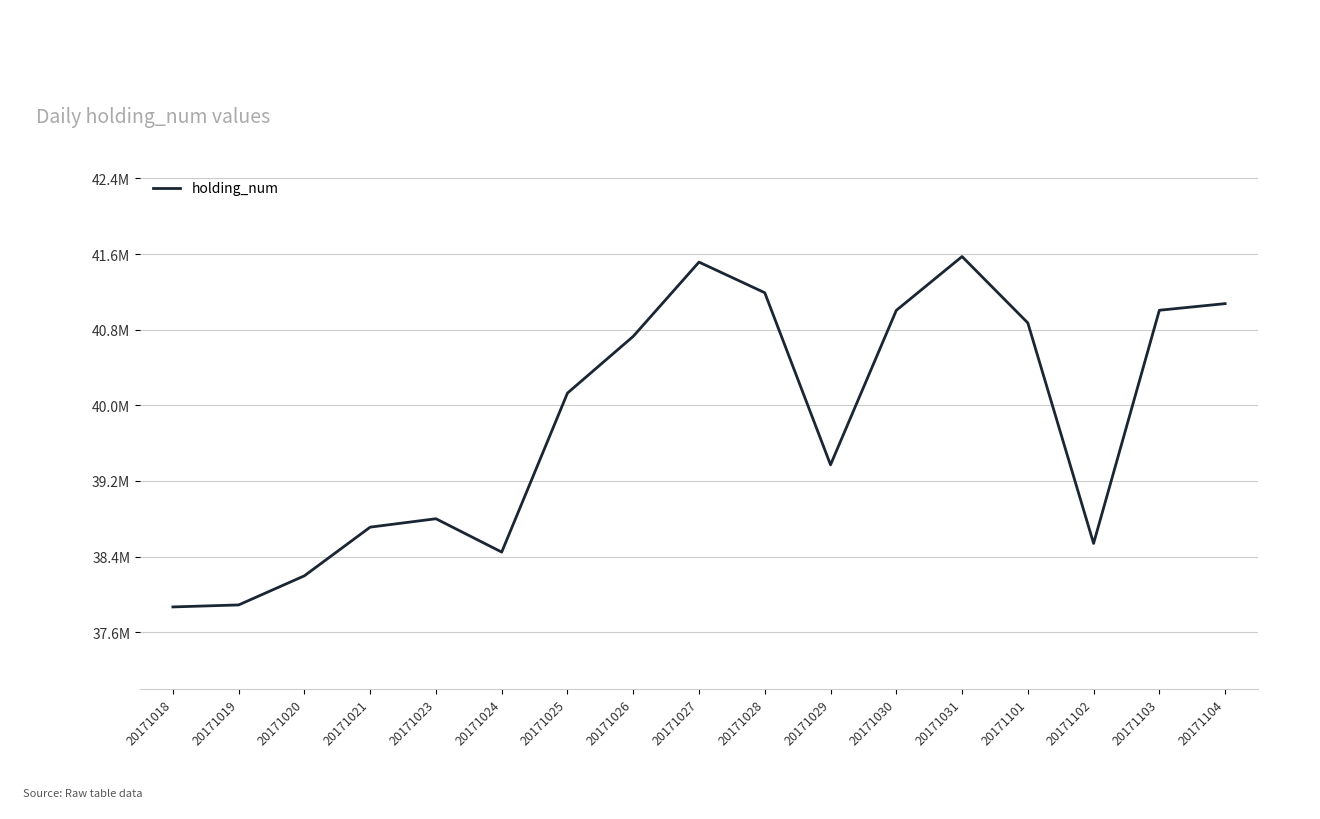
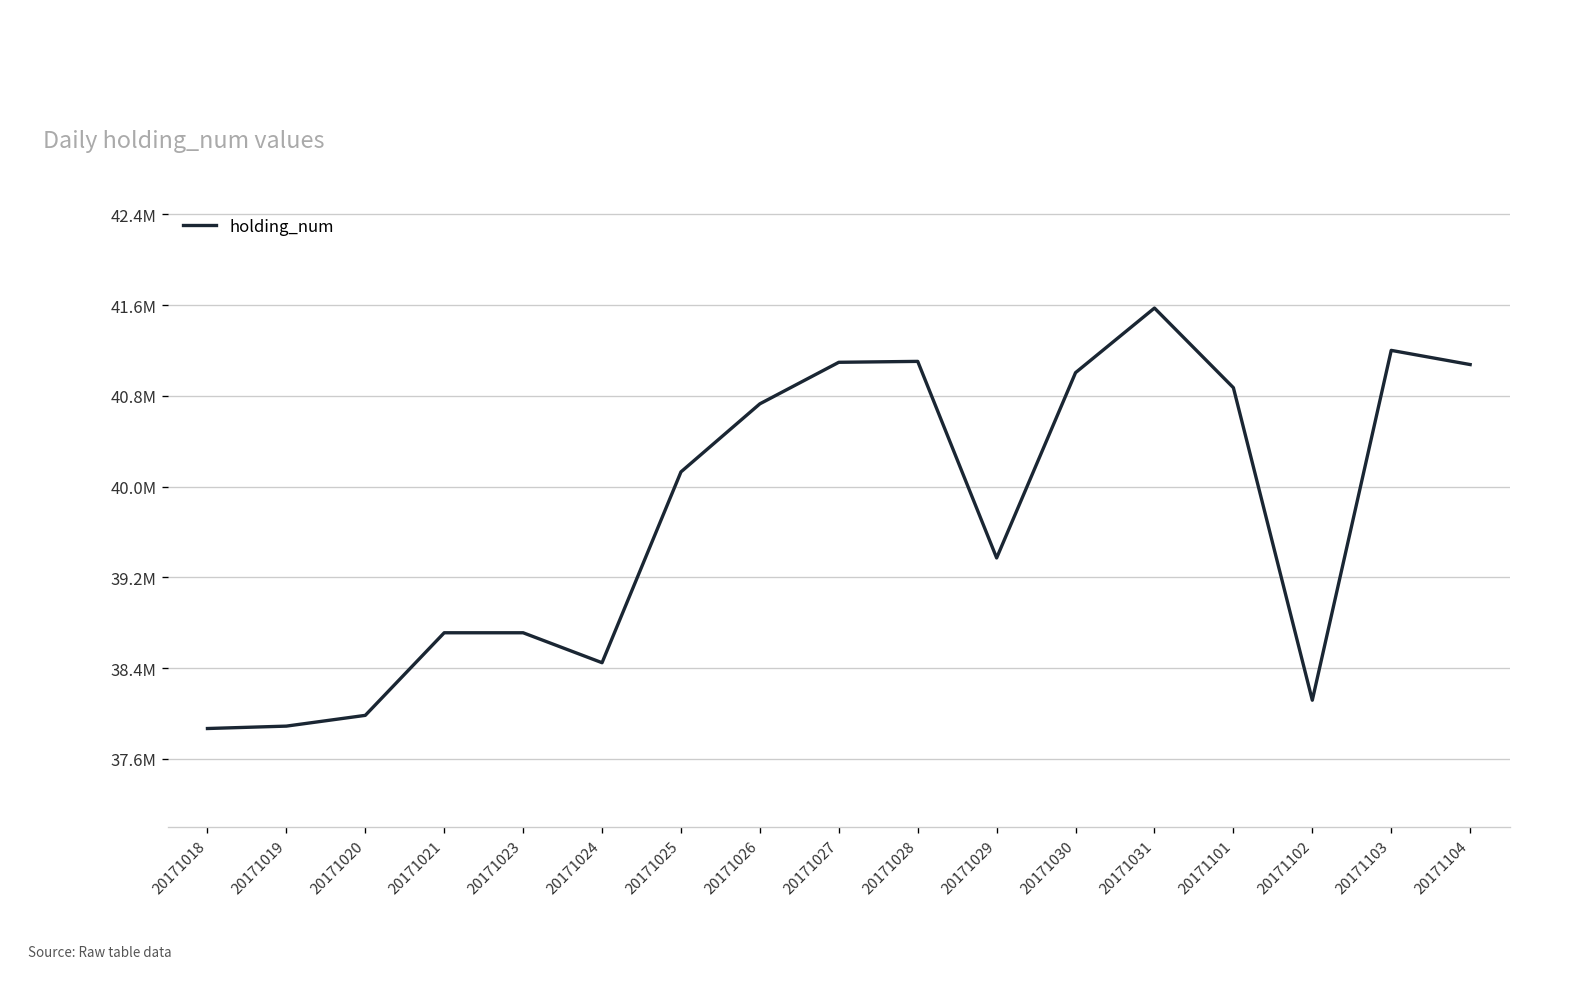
  {
    "20171018": 37900000,
    "20171019": 37900000,
-   "20171020": 38200000,
+   "20171020": 38000000,
    "20171021": 38700000,
-   "20171023": 38800000,
+   "20171023": 38700000,
    "20171024": 38400000,
    "20171025": 40100000,
    "20171026": 40700000,
-   "20171027": 41500000,
-   "20171028": 41200000,
+   "20171027": 41100000,
+   "20171028": 41100000,
    "20171029": 39400000,
    "20171030": 41000000,
    "20171031": 41600000,
    "20171101": 40900000,
-   "20171102": 38500000,
-   "20171103": 41000000,
+   "20171102": 38100000,
+   "20171103": 41200000,
    "20171104": 41100000
  }
